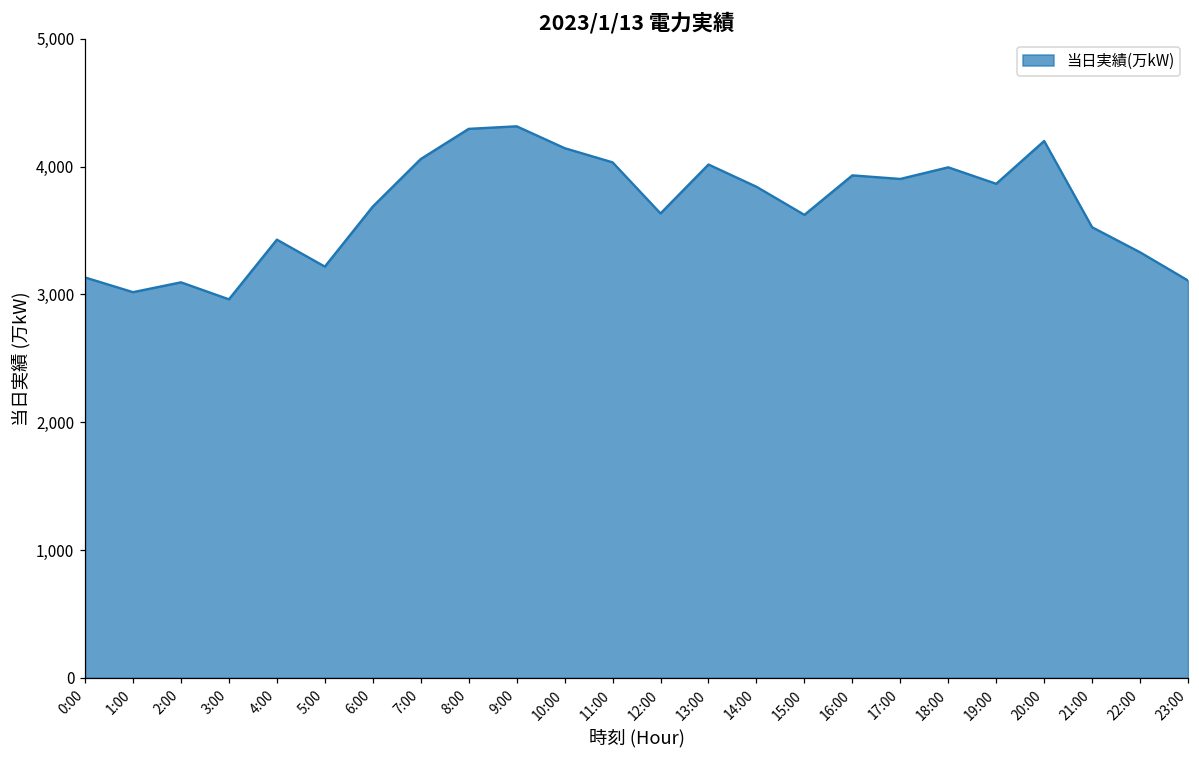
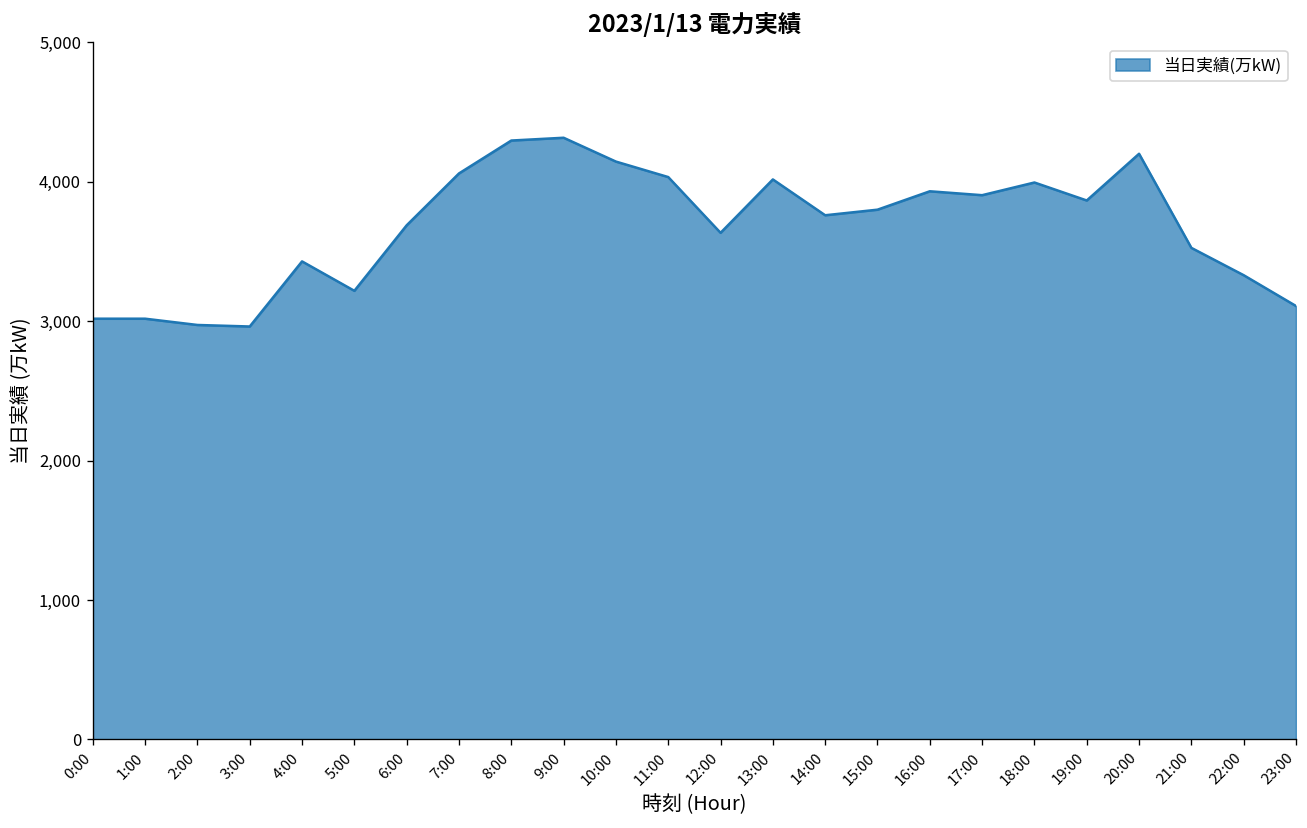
  {
-   "0:00": "3,130",
+   "0:00": "3,020",
    "1:00": "3,020",
-   "2:00": "3,100",
+   "2:00": "2,970",
    "3:00": "2,960",
    "4:00": "3,430",
    "5:00": "3,220",
    "6:00": "3,690",
    "7:00": "4,060",
    "8:00": "4,300",
    "9:00": "4,320",
    "10:00": "4,150",
    "11:00": "4,030",
    "12:00": "3,630",
    "13:00": "4,020",
-   "14:00": "3,840",
-   "15:00": "3,620",
+   "14:00": "3,760",
+   "15:00": "3,800",
    "16:00": "3,930",
    "17:00": "3,900",
    "18:00": "4,000",
    "19:00": "3,870",
    "20:00": "4,200",
    "21:00": "3,530",
    "22:00": "3,330",
    "23:00": "3,110"
  }
